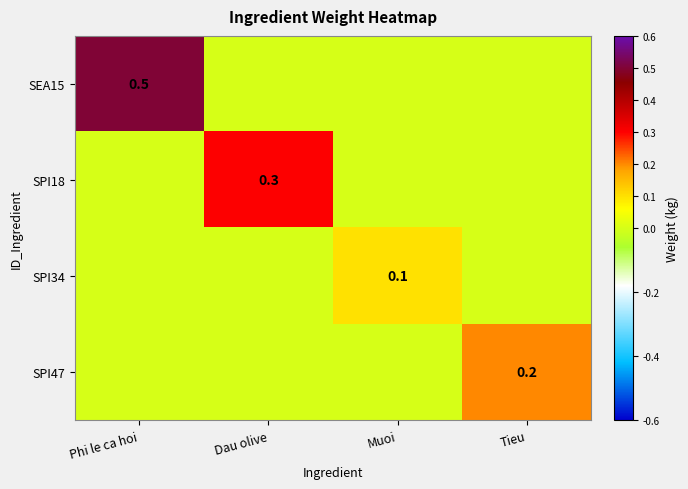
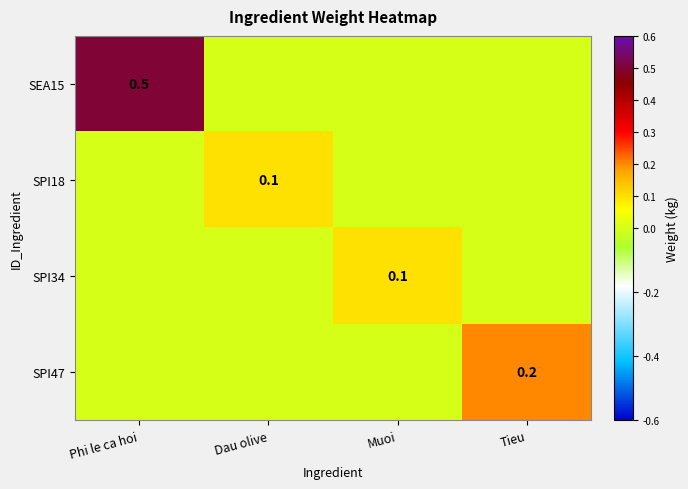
  {
    "SEA15": {
      "Phi le ca hoi": 0.5
    },
    "SPI18": {
-     "Dau olive": 0.3
+     "Dau olive": 0.1
    },
    "SPI34": {
      "Muoi": 0.1
    },
    "SPI47": {
      "Tieu": 0.2
    }
  }
